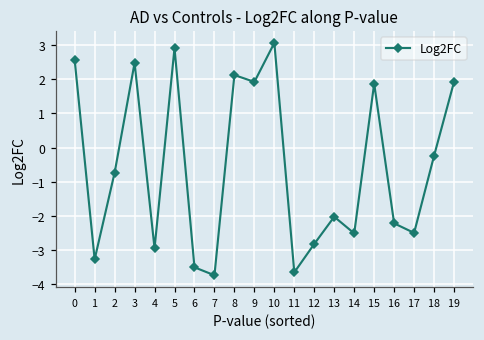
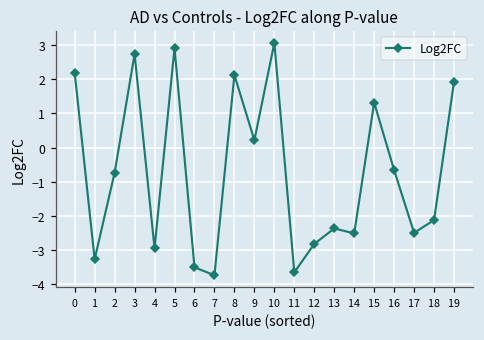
  {
-   "0": 2.6,
+   "0": 2.2,
    "1": -3.3,
    "2": -0.7,
-   "3": 2.5,
+   "3": 2.7,
    "4": -2.9,
    "5": 2.9,
    "6": -3.5,
    "7": -3.7,
    "8": 2.1,
-   "9": 1.9,
+   "9": 0.2,
    "10": 3.1,
    "11": -3.7,
    "12": -2.8,
-   "13": -2.0,
+   "13": -2.4,
    "14": -2.5,
-   "15": 1.9,
-   "16": -2.2,
+   "15": 1.3,
+   "16": -0.7,
    "17": -2.5,
-   "18": -0.2,
+   "18": -2.1,
    "19": 1.9
  }
